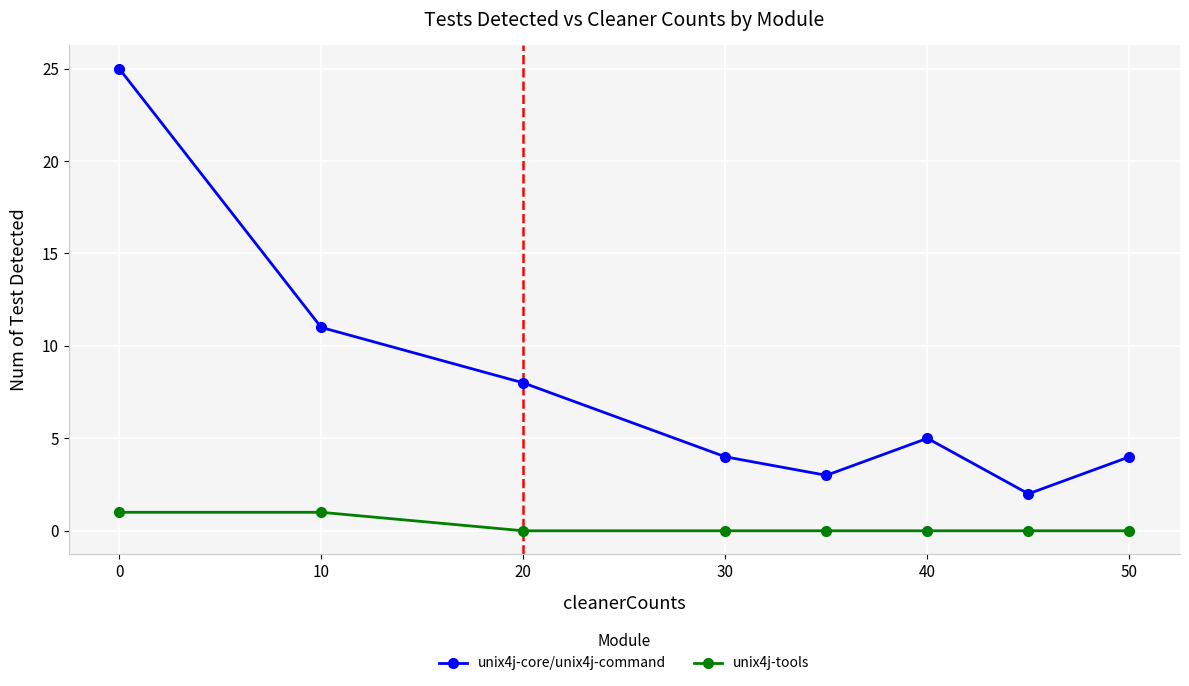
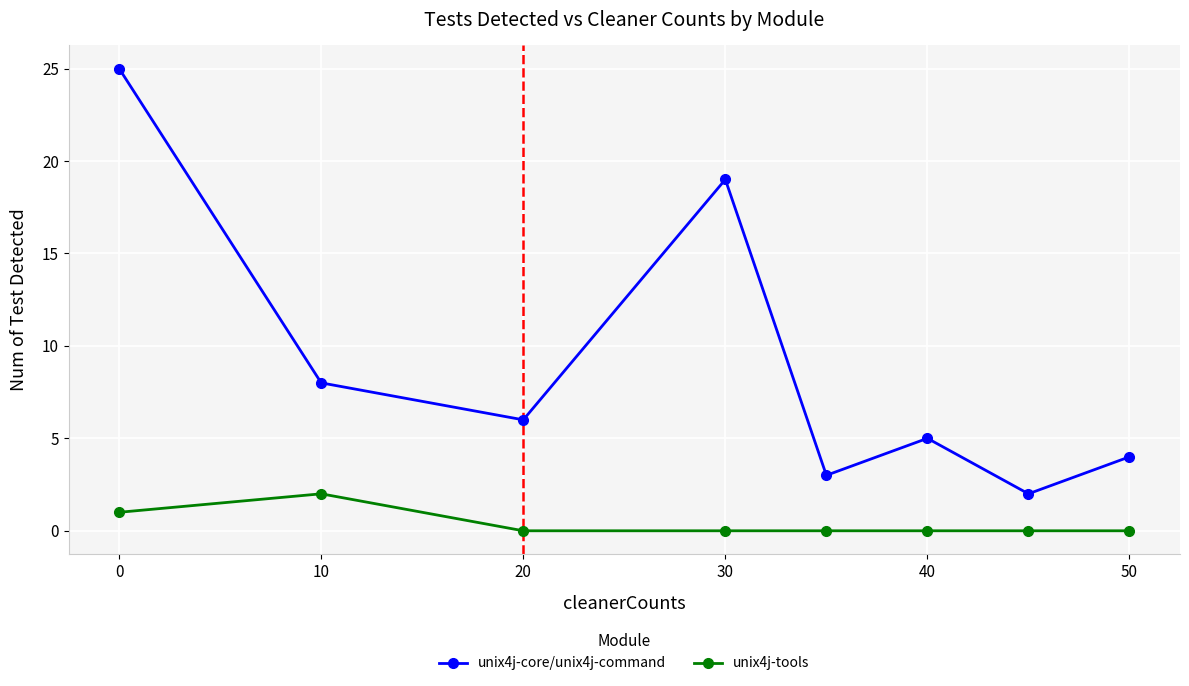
  {
    "unix4j-core/unix4j-command": {
      "0": 25,
-     "10": 11,
-     "20": 8,
-     "30": 4,
+     "10": 8,
+     "20": 6,
+     "30": 19,
      "40": 5,
      "50": 4
    },
    "unix4j-tools": {
      "0": 1,
-     "10": 1,
+     "10": 2,
      "20": 0,
      "30": 0,
      "40": 0,
      "50": 0
    }
  }
